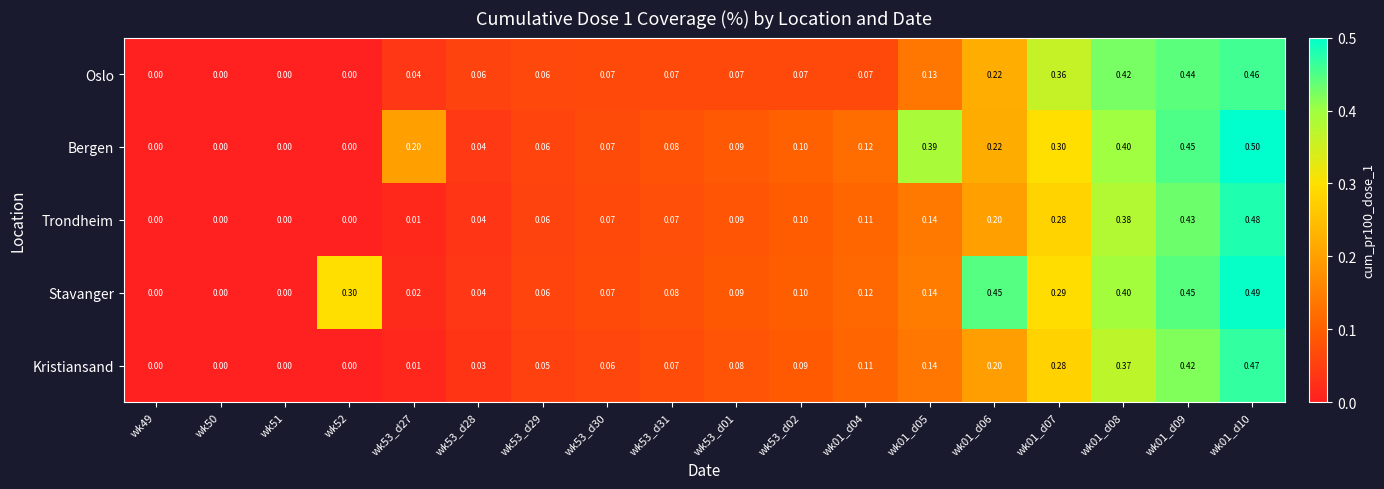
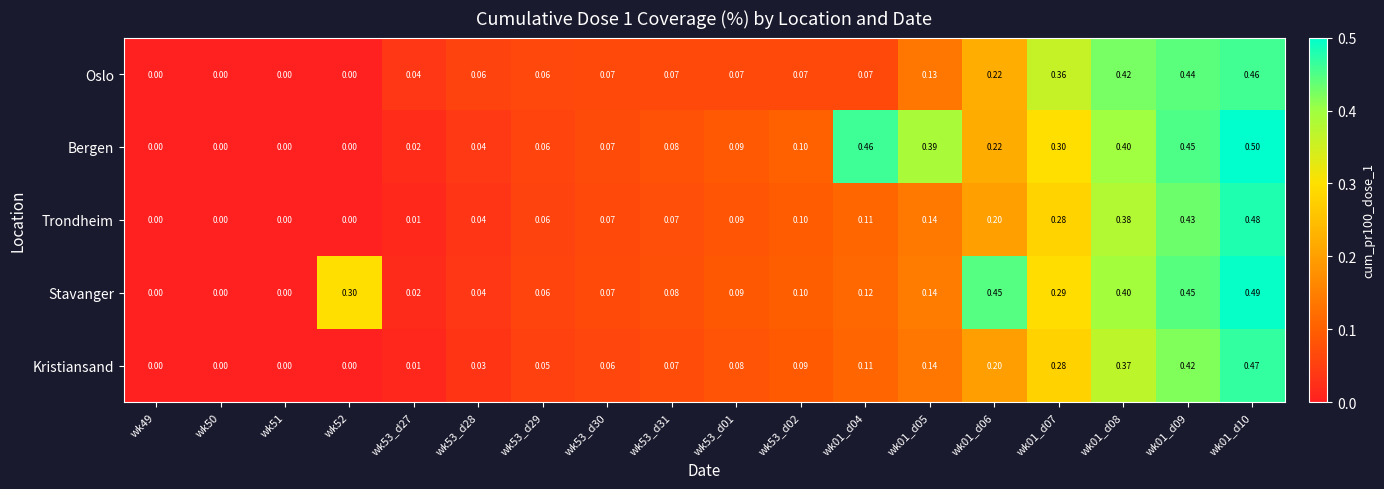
  {
    "Oslo": {
      "wk49": 0.00,
      "wk50": 0.00,
      "wk51": 0.00,
      "wk52": 0.00,
      "wk53_d27": 0.04,
      "wk53_d28": 0.06,
      "wk53_d29": 0.06,
      "wk53_d30": 0.07,
      "wk53_d31": 0.07,
      "wk53_d01": 0.07,
      "wk53_d02": 0.07,
      "wk01_d04": 0.07,
      "wk01_d05": 0.13,
      "wk01_d06": 0.22,
      "wk01_d07": 0.36,
      "wk01_d08": 0.42,
      "wk01_d09": 0.44,
      "wk01_d10": 0.46
    },
    "Bergen": {
      "wk49": 0.00,
      "wk50": 0.00,
      "wk51": 0.00,
      "wk52": 0.00,
-     "wk53_d27": 0.20,
+     "wk53_d27": 0.02,
      "wk53_d28": 0.04,
      "wk53_d29": 0.06,
      "wk53_d30": 0.07,
      "wk53_d31": 0.08,
      "wk53_d01": 0.09,
      "wk53_d02": 0.10,
-     "wk01_d04": 0.12,
+     "wk01_d04": 0.46,
      "wk01_d05": 0.39,
      "wk01_d06": 0.22,
      "wk01_d07": 0.30,
      "wk01_d08": 0.40,
      "wk01_d09": 0.45,
      "wk01_d10": 0.50
    },
    "Trondheim": {
      "wk49": 0.00,
      "wk50": 0.00,
      "wk51": 0.00,
      "wk52": 0.00,
      "wk53_d27": 0.01,
      "wk53_d28": 0.04,
      "wk53_d29": 0.06,
      "wk53_d30": 0.07,
      "wk53_d31": 0.07,
      "wk53_d01": 0.09,
      "wk53_d02": 0.10,
      "wk01_d04": 0.11,
      "wk01_d05": 0.14,
      "wk01_d06": 0.20,
      "wk01_d07": 0.28,
      "wk01_d08": 0.38,
      "wk01_d09": 0.43,
      "wk01_d10": 0.48
    },
    "Stavanger": {
      "wk49": 0.00,
      "wk50": 0.00,
      "wk51": 0.00,
      "wk52": 0.30,
      "wk53_d27": 0.02,
      "wk53_d28": 0.04,
      "wk53_d29": 0.06,
      "wk53_d30": 0.07,
      "wk53_d31": 0.08,
      "wk53_d01": 0.09,
      "wk53_d02": 0.10,
      "wk01_d04": 0.12,
      "wk01_d05": 0.14,
      "wk01_d06": 0.45,
      "wk01_d07": 0.29,
      "wk01_d08": 0.40,
      "wk01_d09": 0.45,
      "wk01_d10": 0.49
    },
    "Kristiansand": {
      "wk49": 0.00,
      "wk50": 0.00,
      "wk51": 0.00,
      "wk52": 0.00,
      "wk53_d27": 0.01,
      "wk53_d28": 0.03,
      "wk53_d29": 0.05,
      "wk53_d30": 0.06,
      "wk53_d31": 0.07,
      "wk53_d01": 0.08,
      "wk53_d02": 0.09,
      "wk01_d04": 0.11,
      "wk01_d05": 0.14,
      "wk01_d06": 0.20,
      "wk01_d07": 0.28,
      "wk01_d08": 0.37,
      "wk01_d09": 0.42,
      "wk01_d10": 0.47
    }
  }
